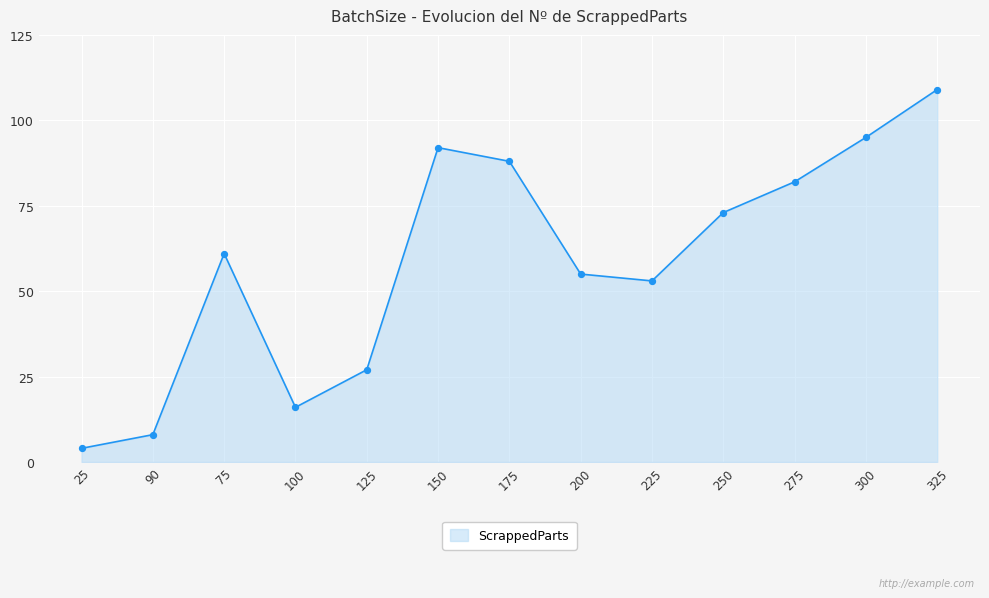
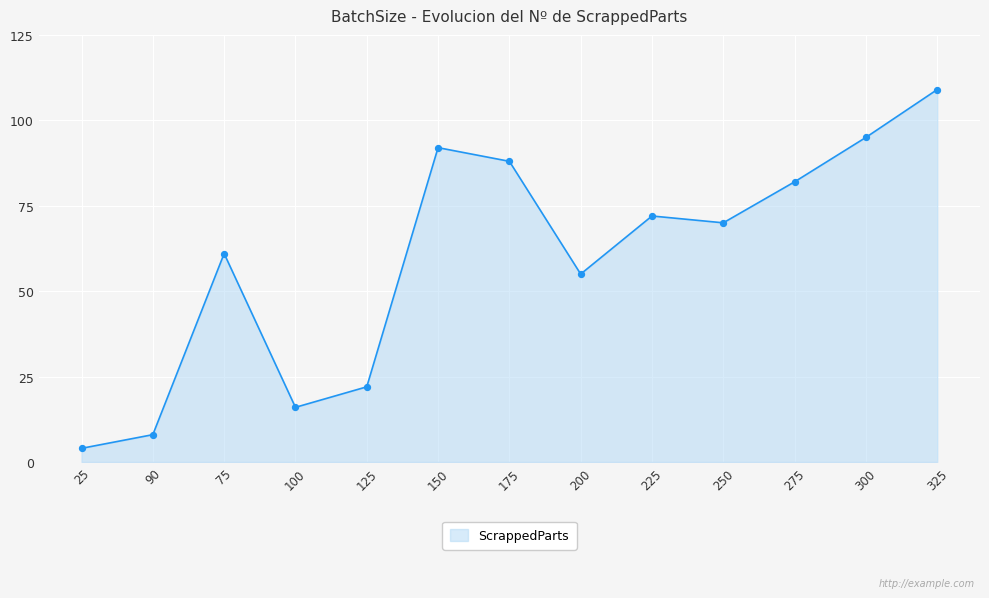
  {
    "25": 4,
    "90": 8,
    "75": 61,
    "100": 16,
-   "125": 27,
+   "125": 22,
    "150": 92,
    "175": 88,
    "200": 55,
-   "225": 53,
-   "250": 73,
+   "225": 72,
+   "250": 70,
    "275": 82,
    "300": 95,
    "325": 109
  }
